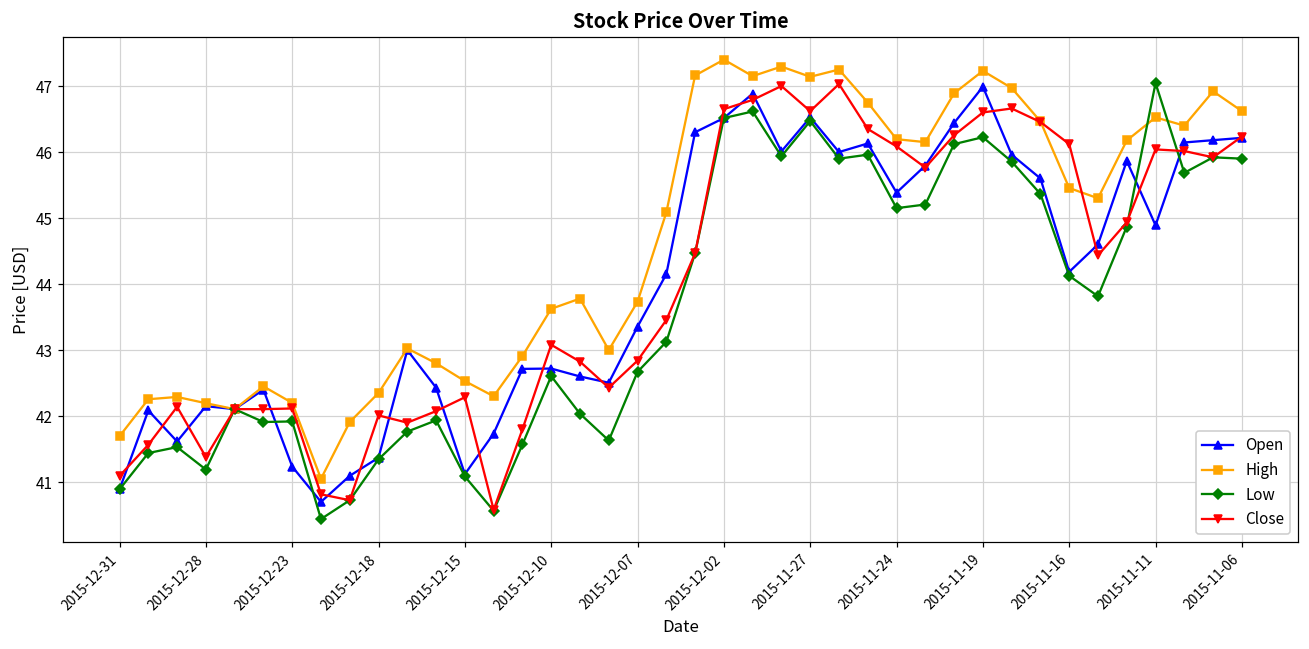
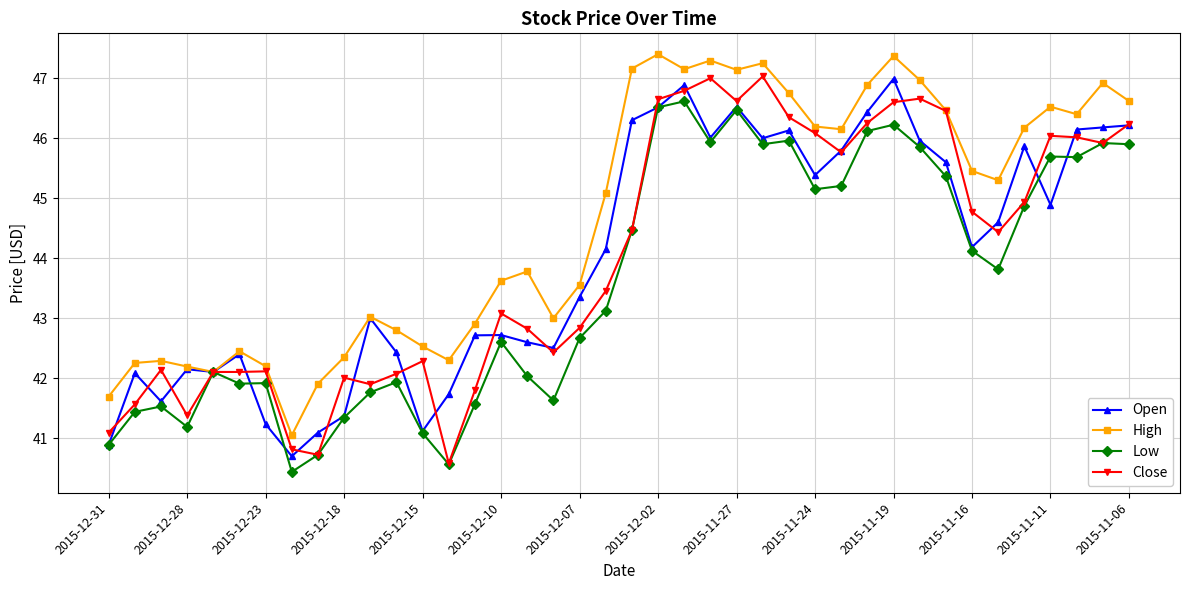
  {
    "Open": {
      "2015-12-28": 42.2,
      "2015-12-23": 41.2,
      "2015-12-10": 42.7,
      "2015-12-07": 43.4,
      "2015-11-27": 46.5,
      "2015-11-24": 45.4,
      "2015-11-19": 47.0,
      "2015-11-16": 44.2,
      "2015-11-11": 44.9
    },
    "High": {
      "2015-12-31": 41.7,
      "2015-12-28": 42.2,
      "2015-12-23": 42.2,
      "2015-12-18": 42.4,
      "2015-12-15": 42.5,
      "2015-12-10": 43.6,
-     "2015-12-07": 43.7,
+     "2015-12-07": 43.6,
      "2015-12-02": 47.4,
      "2015-11-27": 47.1,
      "2015-11-24": 46.2,
-     "2015-11-19": 47.2,
+     "2015-11-19": 47.4,
      "2015-11-16": 45.5,
      "2015-11-11": 46.5,
      "2015-11-06": 46.6
    },
    "Low": {
      "2015-12-28": 41.2,
      "2015-12-23": 41.9,
      "2015-12-10": 42.6,
      "2015-12-07": 42.7,
      "2015-11-27": 46.5,
      "2015-11-24": 45.2,
      "2015-11-19": 46.2,
      "2015-11-16": 44.1,
-     "2015-11-11": 47.0,
+     "2015-11-11": 45.7,
      "2015-11-06": 45.9
    },
    "Close": {
      "2015-12-31": 41.1,
      "2015-12-28": 41.4,
      "2015-12-23": 42.1,
      "2015-12-18": 42.0,
      "2015-12-15": 42.3,
      "2015-12-10": 43.1,
      "2015-12-07": 42.8,
      "2015-12-02": 46.7,
      "2015-11-27": 46.6,
      "2015-11-24": 46.1,
      "2015-11-19": 46.6,
-     "2015-11-16": 46.1,
+     "2015-11-16": 44.8,
      "2015-11-11": 46.0
    }
  }
